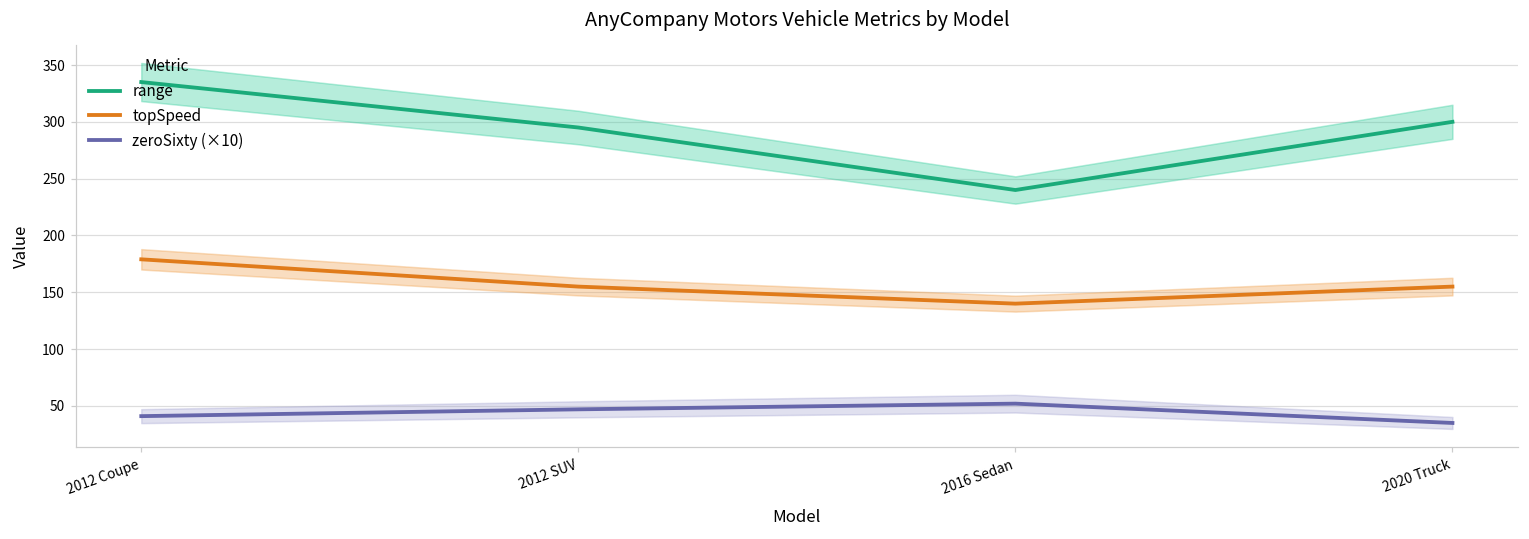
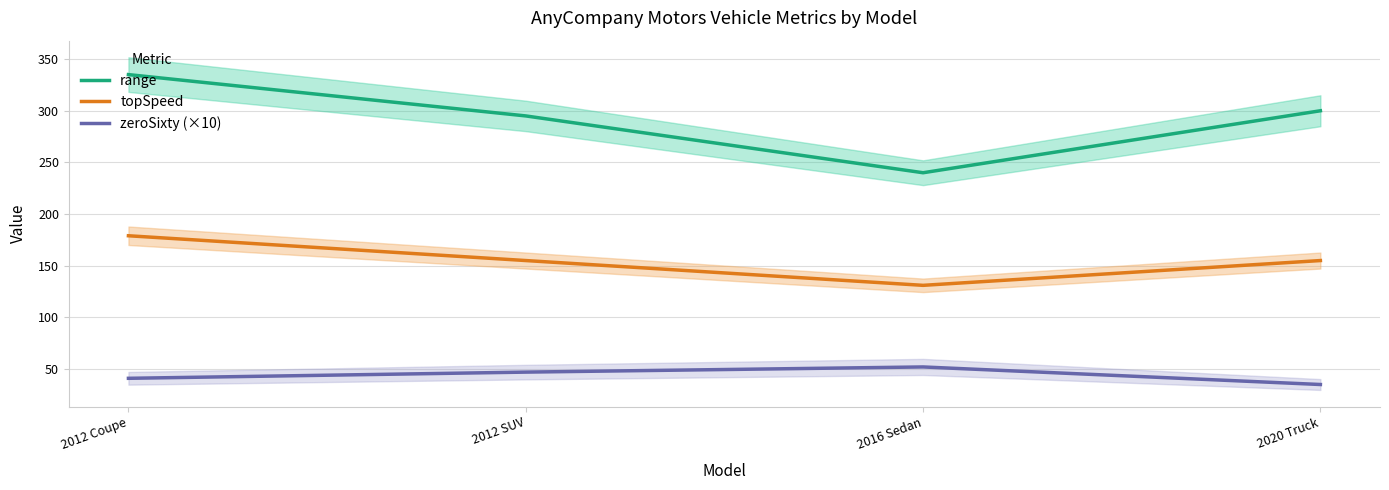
  {
    "topSpeed": {
      "2012 Coupe": 179,
      "2012 SUV": 155,
-     "2016 Sedan": 140,
+     "2016 Sedan": 131,
      "2020 Truck": 155
    },
    "zeroSixty (×10)": {
      "2012 Coupe": 41,
      "2012 SUV": 47,
      "2016 Sedan": 52,
      "2020 Truck": 35
    }
  }
